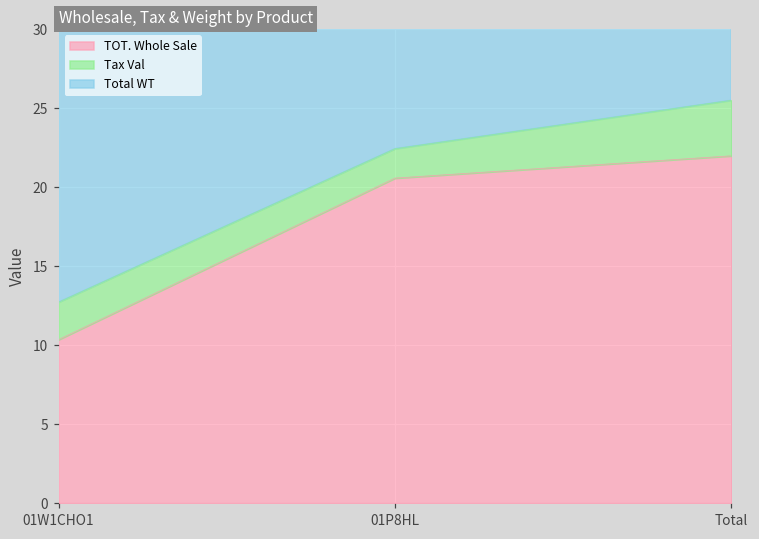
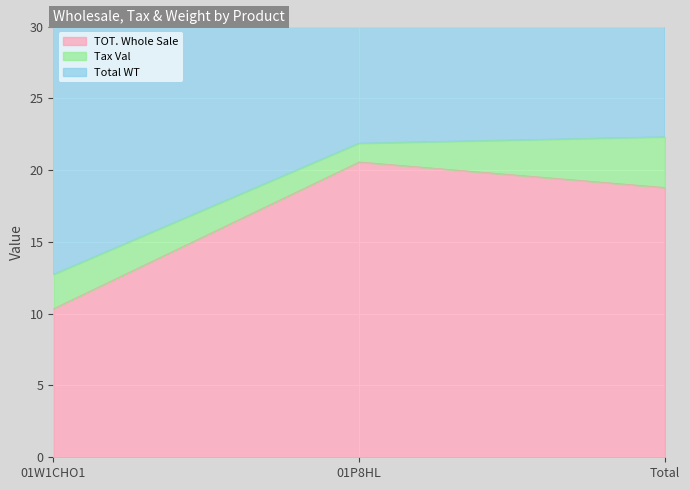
  {
    "TOT. Whole Sale": {
      "01W1CHO1": 10.3,
      "01P8HL": 20.6,
-     "Total": 22.0
+     "Total": 18.8
    },
    "Tax Val": {
      "01W1CHO1": 2.4,
-     "01P8HL": 1.9,
+     "01P8HL": 1.3,
      "Total": 3.5
    }
  }
